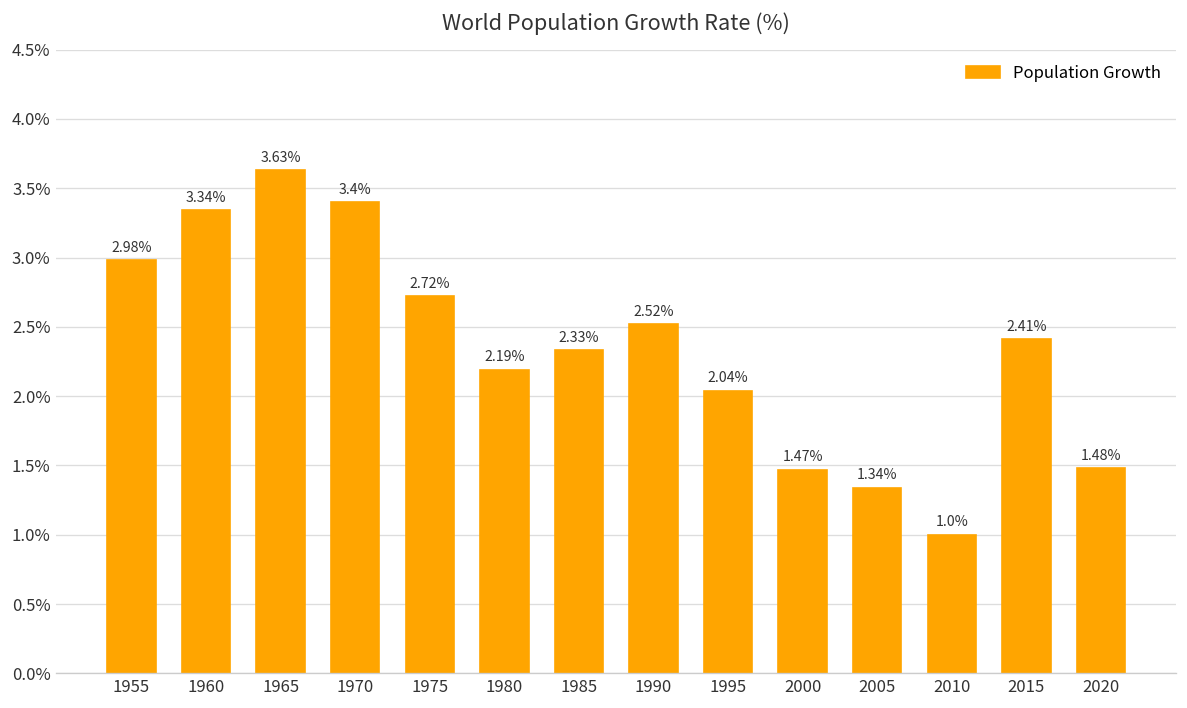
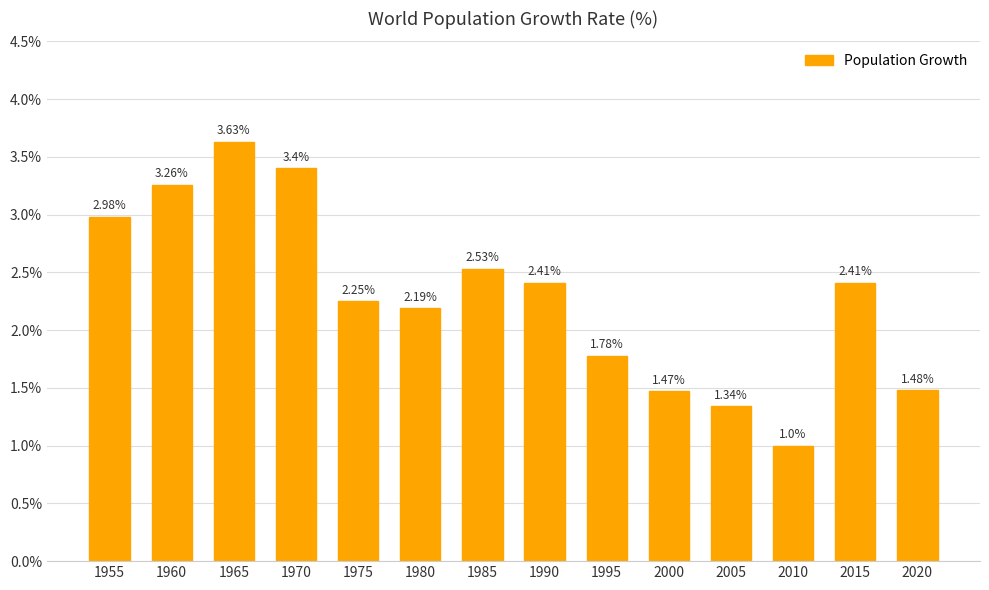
  {
    "1955": "2.98%",
-   "1960": "3.34%",
+   "1960": "3.26%",
    "1965": "3.63%",
    "1970": "3.4%",
-   "1975": "2.72%",
+   "1975": "2.25%",
    "1980": "2.19%",
-   "1985": "2.33%",
-   "1990": "2.52%",
-   "1995": "2.04%",
+   "1985": "2.53%",
+   "1990": "2.41%",
+   "1995": "1.78%",
    "2000": "1.47%",
    "2005": "1.34%",
    "2010": "1.0%",
    "2015": "2.41%",
    "2020": "1.48%"
  }
